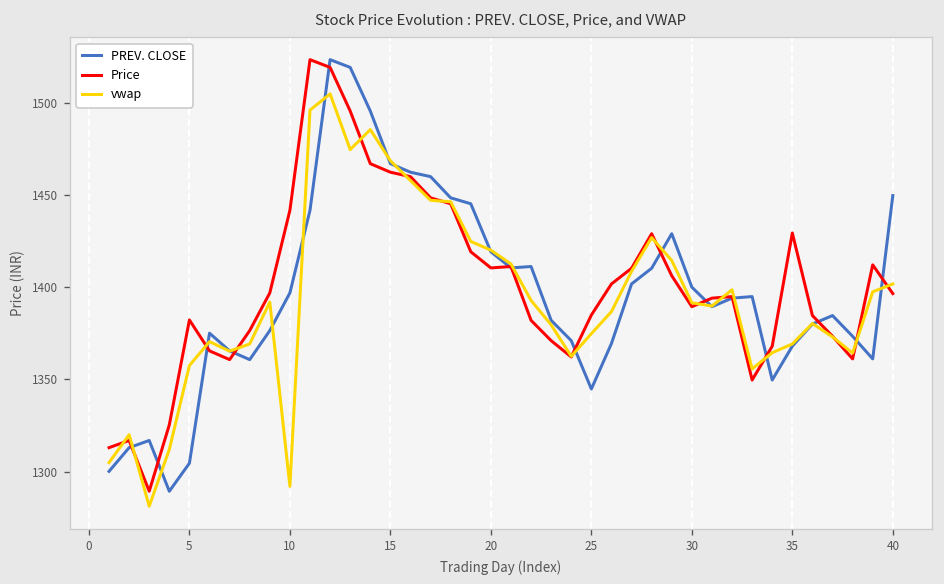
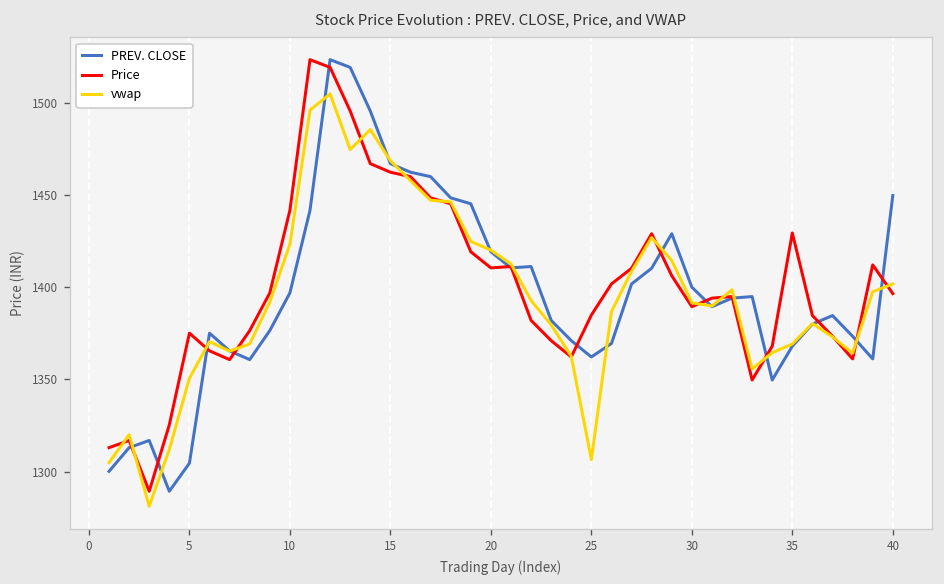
  {
    "PREV. CLOSE": {
      "5": 1305,
      "10": 1397,
-     "25": 1345,
+     "25": 1362,
      "30": 1400,
      "40": 1450
    },
    "Price": {
-     "5": 1382,
+     "5": 1375,
      "10": 1442,
      "15": 1462,
      "20": 1410,
      "25": 1385,
      "30": 1389,
      "35": 1429,
      "40": 1397
    },
    "vwap": {
-     "5": 1358,
-     "10": 1292,
-     "25": 1375,
+     "5": 1351,
+     "10": 1423,
+     "25": 1306,
      "30": 1392,
      "40": 1402
    }
  }
